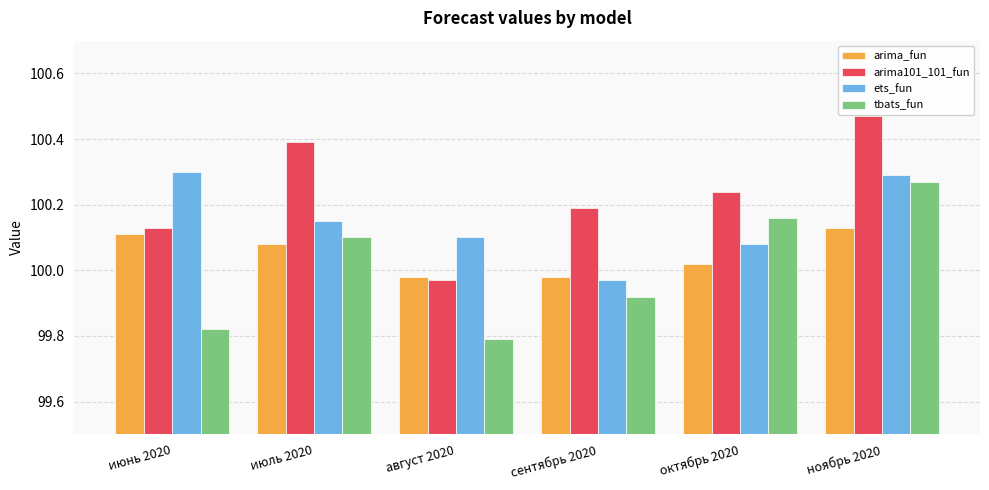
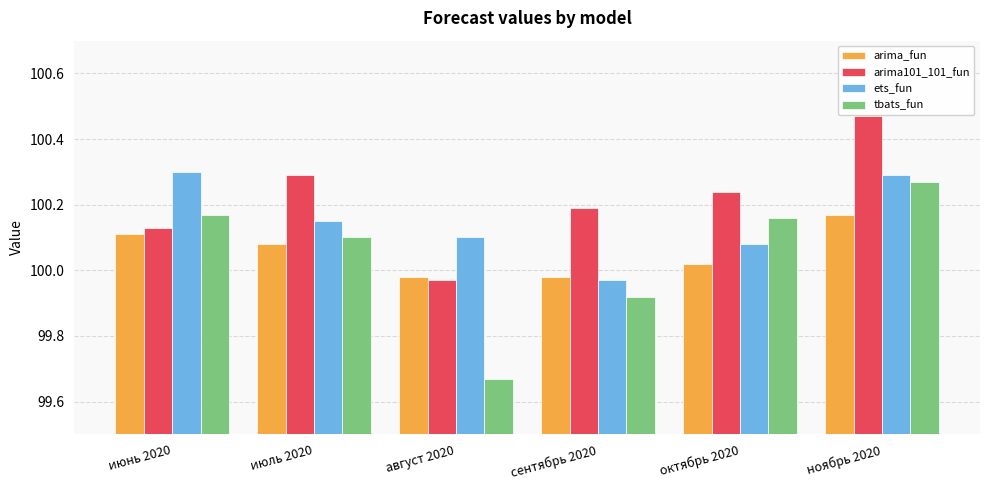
  {
    "arima_fun": {
      "июнь 2020": 100.11,
      "июль 2020": 100.08,
      "август 2020": 99.98,
      "сентябрь 2020": 99.98,
      "октябрь 2020": 100.02,
-     "ноябрь 2020": 100.13
+     "ноябрь 2020": 100.17
    },
    "arima101_101_fun": {
      "июнь 2020": 100.13,
-     "июль 2020": 100.39,
+     "июль 2020": 100.29,
      "август 2020": 99.97,
      "сентябрь 2020": 100.19,
      "октябрь 2020": 100.24,
      "ноябрь 2020": 100.47
    },
    "ets_fun": {
      "июнь 2020": 100.30,
      "июль 2020": 100.15,
      "август 2020": 100.10,
      "сентябрь 2020": 99.97,
      "октябрь 2020": 100.08,
      "ноябрь 2020": 100.29
    },
    "tbats_fun": {
-     "июнь 2020": 99.82,
+     "июнь 2020": 100.17,
      "июль 2020": 100.10,
-     "август 2020": 99.79,
+     "август 2020": 99.67,
      "сентябрь 2020": 99.92,
      "октябрь 2020": 100.16,
      "ноябрь 2020": 100.27
    }
  }
